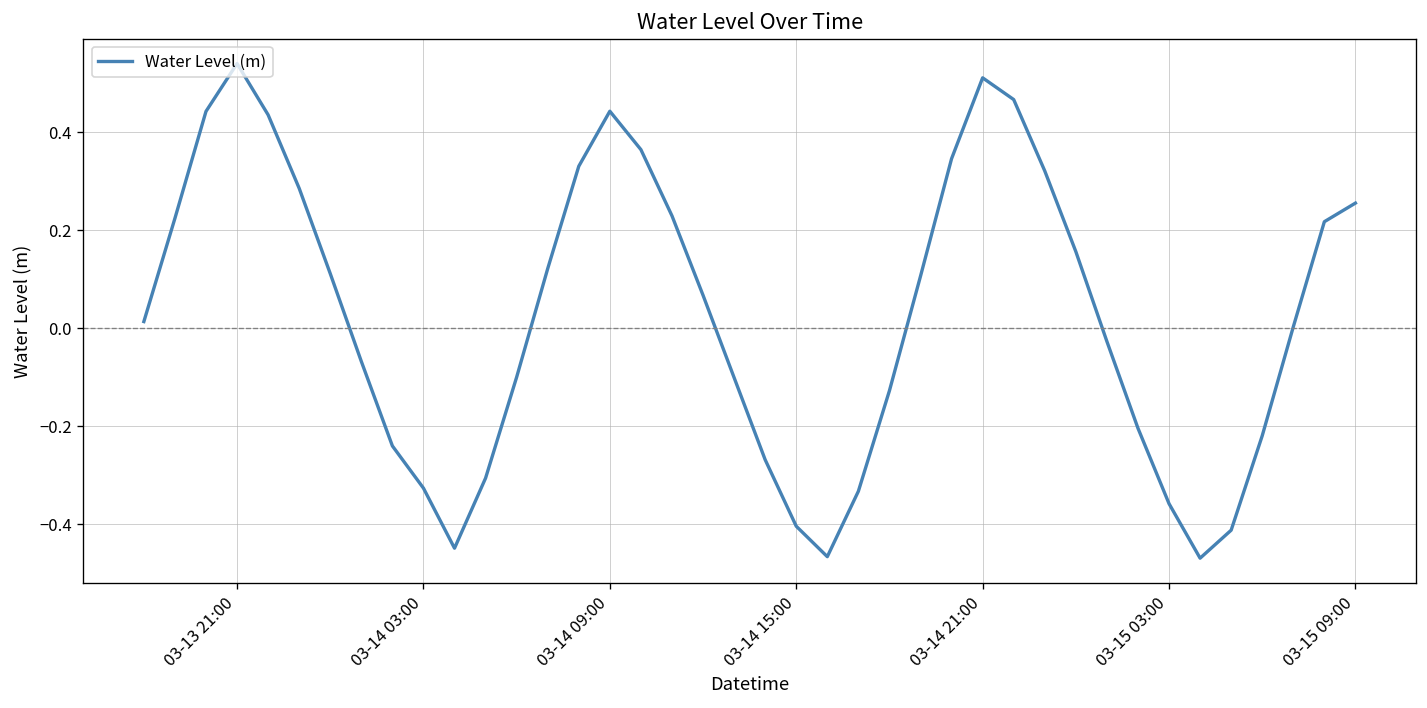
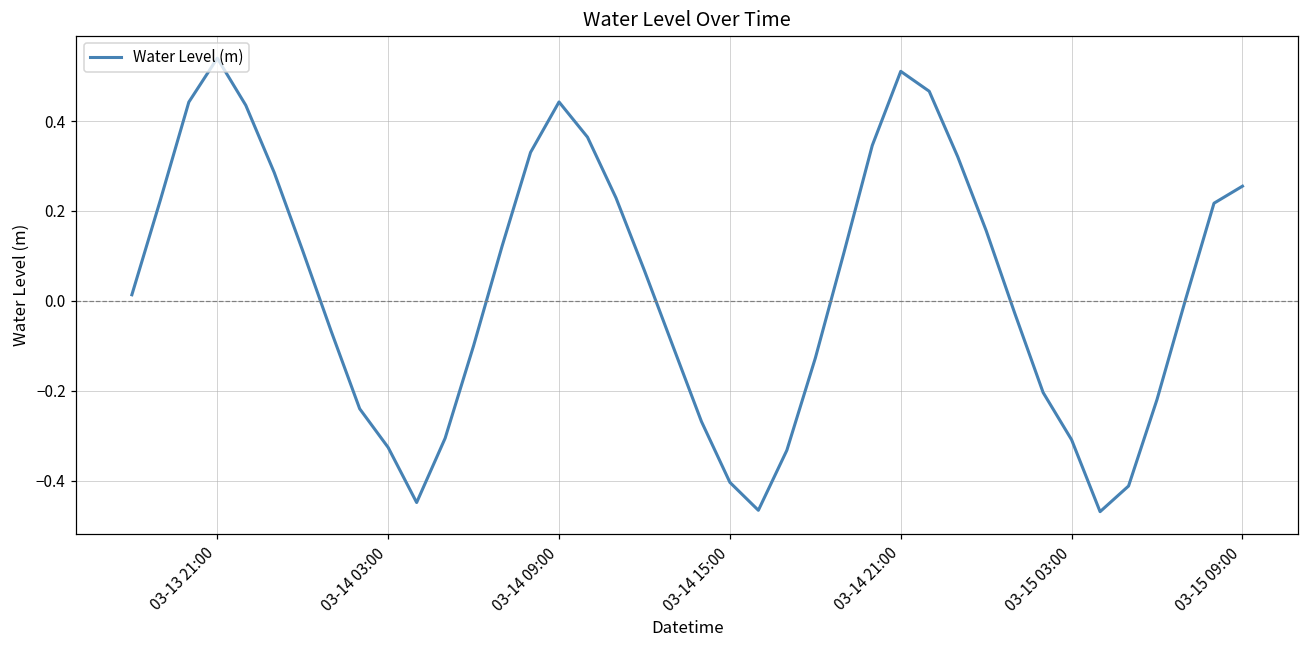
  {
    "03-14 03:00": -0.33,
    "03-14 09:00": 0.44,
    "03-14 15:00": -0.40,
    "03-14 21:00": 0.51,
-   "03-15 03:00": -0.36,
+   "03-15 03:00": -0.31,
    "03-15 09:00": 0.26
  }
